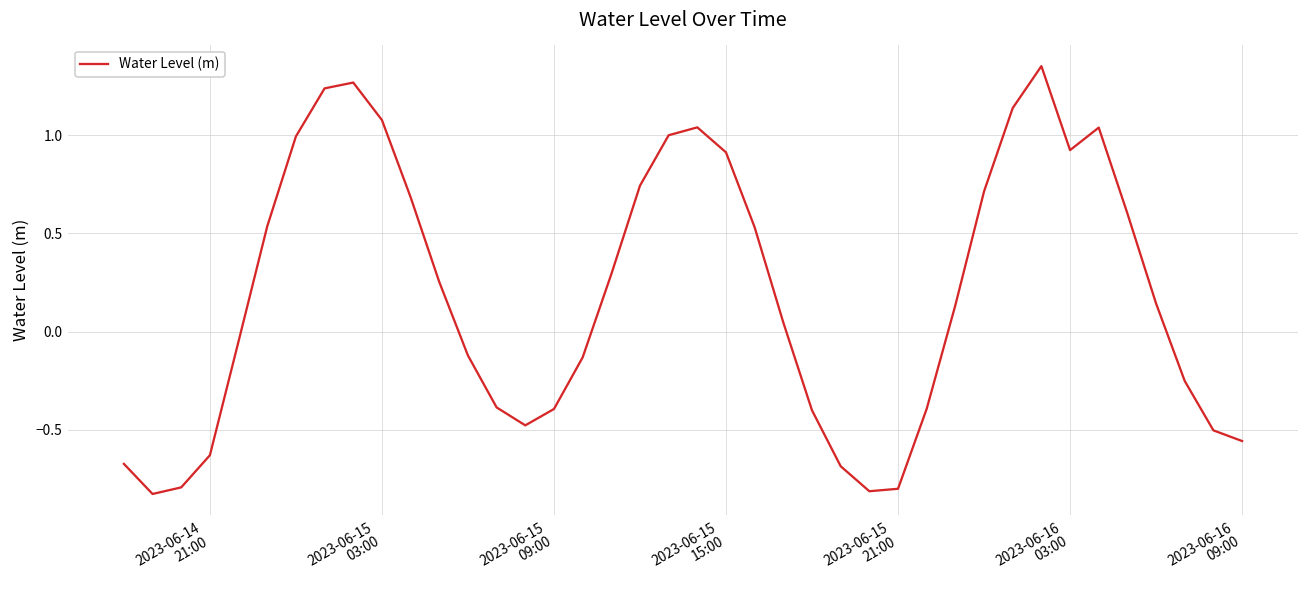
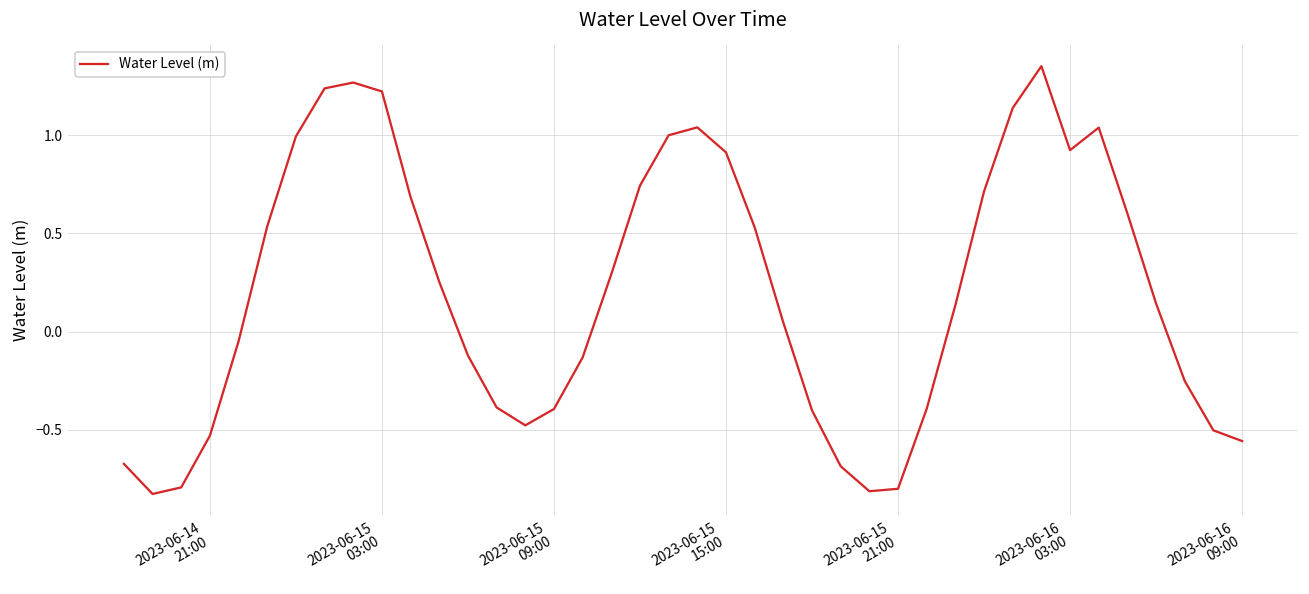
  {
-   "2023-06-14 21:00": -0.63,
-   "2023-06-15 03:00": 1.08,
+   "2023-06-14 21:00": -0.53,
+   "2023-06-15 03:00": 1.22,
    "2023-06-15 09:00": -0.39,
    "2023-06-15 15:00": 0.91,
    "2023-06-15 21:00": -0.80,
    "2023-06-16 03:00": 0.92,
    "2023-06-16 09:00": -0.56
  }
